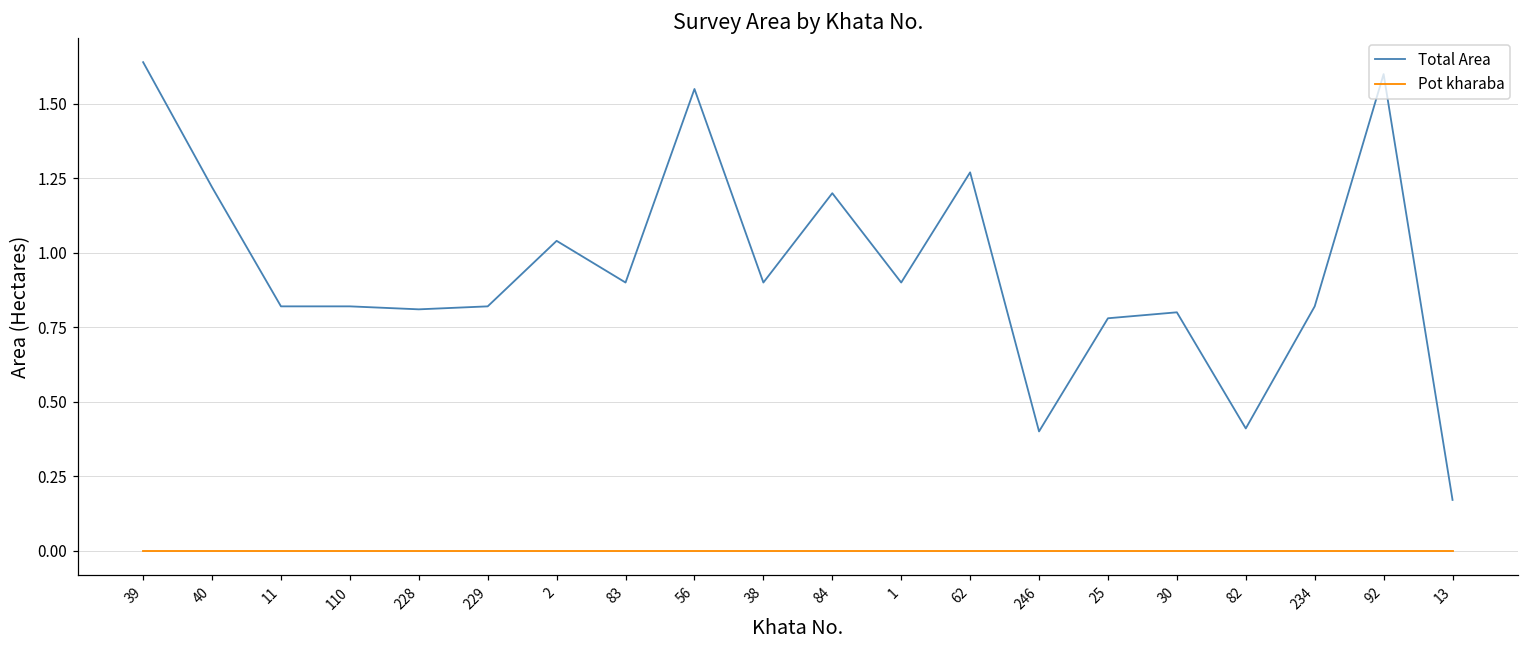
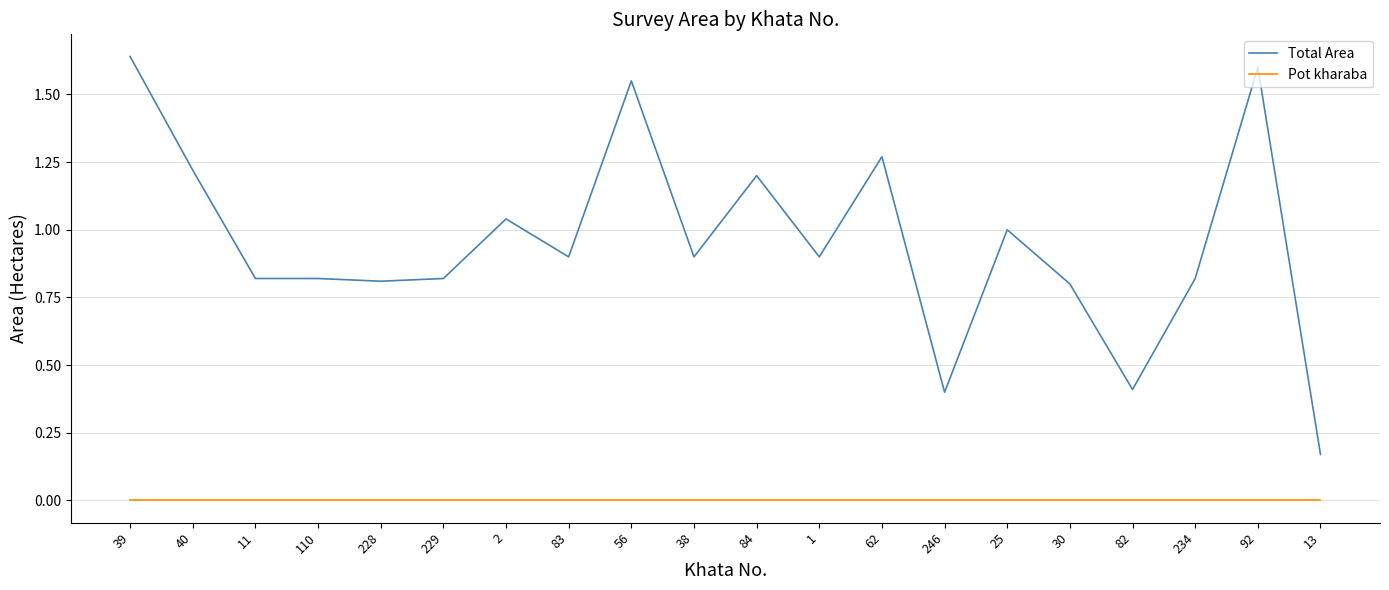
  {
    "Total Area": {
      "39": 1.64,
      "40": 1.22,
      "11": 0.82,
      "110": 0.82,
      "228": 0.81,
      "229": 0.82,
      "2": 1.04,
      "83": 0.90,
      "56": 1.55,
      "38": 0.90,
      "84": 1.20,
      "1": 0.90,
      "62": 1.27,
      "246": 0.40,
-     "25": 0.78,
+     "25": 1.00,
      "30": 0.80,
      "82": 0.41,
      "234": 0.82,
      "13": 0.17
    },
    "Pot kharaba": {
      "39": 0.00,
      "40": 0.00,
      "11": 0.00,
      "110": 0.00,
      "228": 0.00,
      "229": 0.00,
      "2": 0.00,
      "83": 0.00,
      "56": 0.00,
      "38": 0.00,
      "84": 0.00,
      "1": 0.00,
      "62": 0.00,
      "246": 0.00,
      "25": 0.00,
      "30": 0.00,
      "82": 0.00,
      "234": 0.00,
      "92": 0.00,
      "13": 0.00
    }
  }
